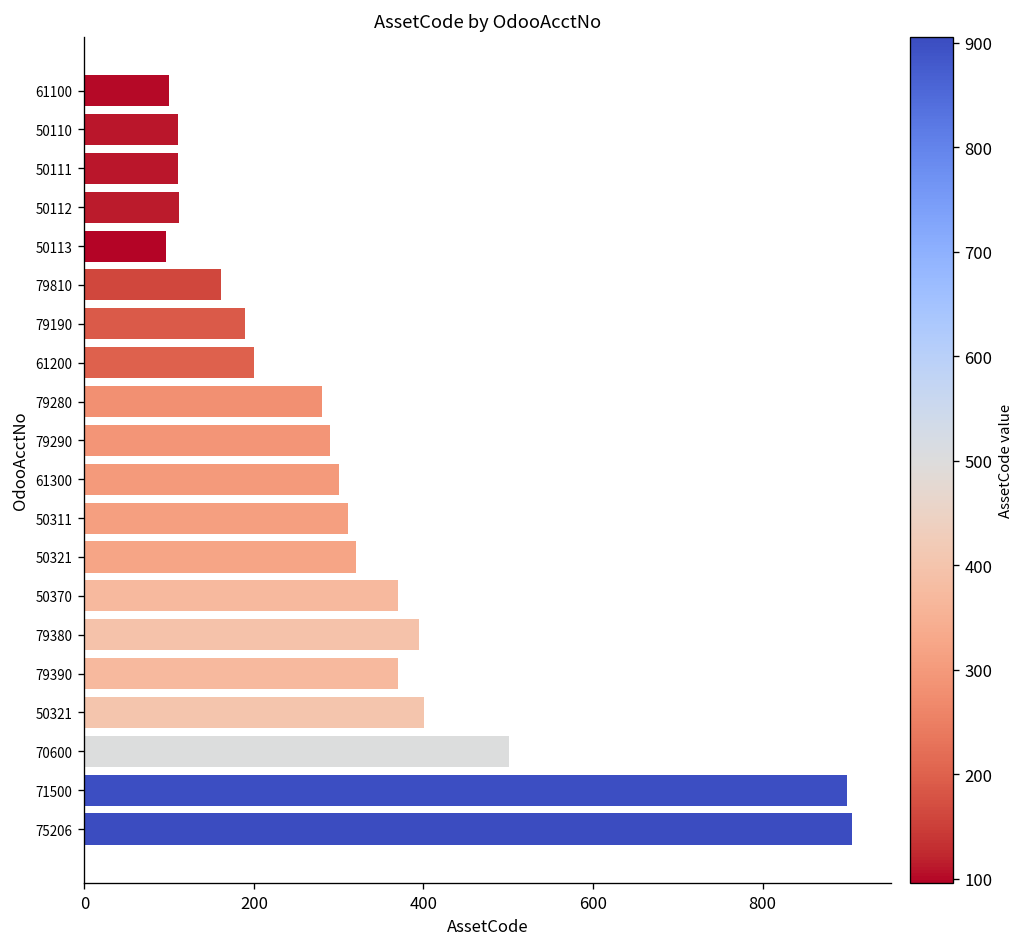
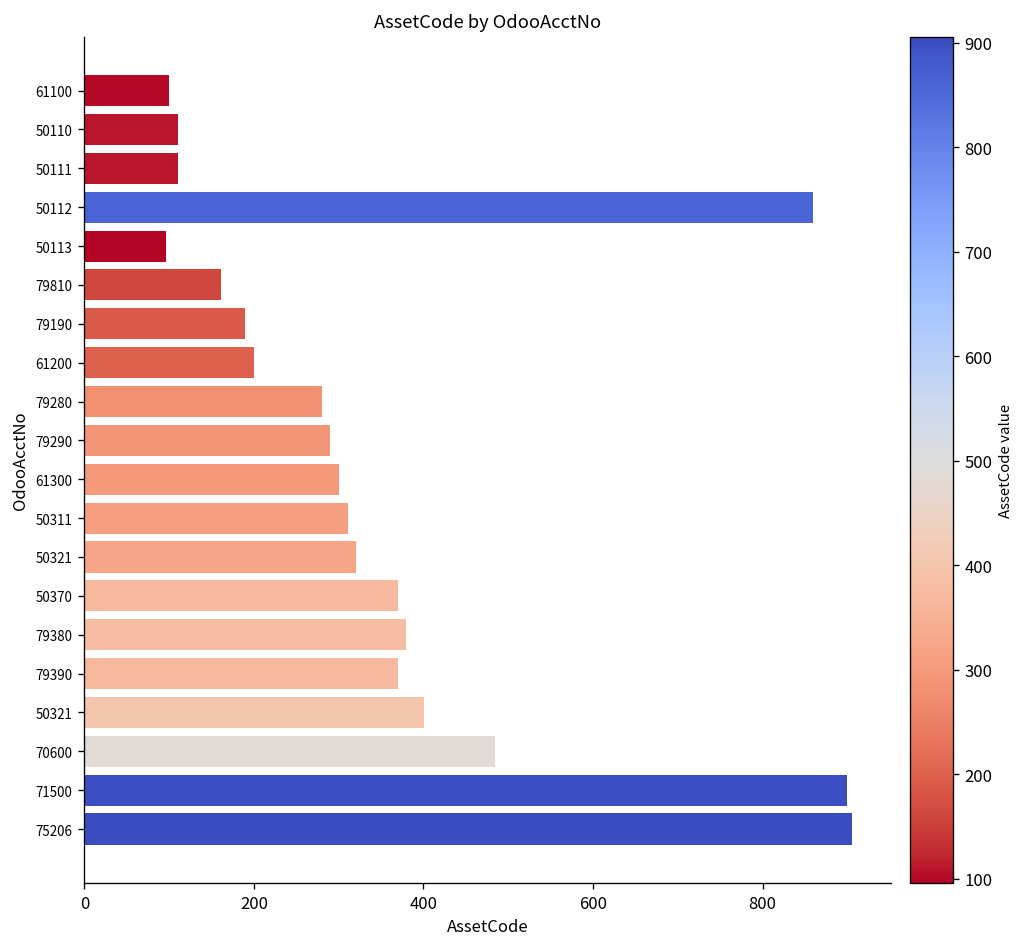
  {
    "61100": 100,
    "50110": 110,
    "50111": 110,
-   "50112": 110,
+   "50112": 860,
    "50113": 100,
    "79810": 160,
    "79190": 190,
    "61200": 200,
    "79280": 280,
    "79290": 290,
    "61300": 300,
    "50311": 310,
    "50370": 370,
-   "79380": 400,
+   "79380": 380,
    "79390": 370,
-   "70600": 500,
+   "70600": 480,
    "71500": 900,
    "75206": 910
  }
